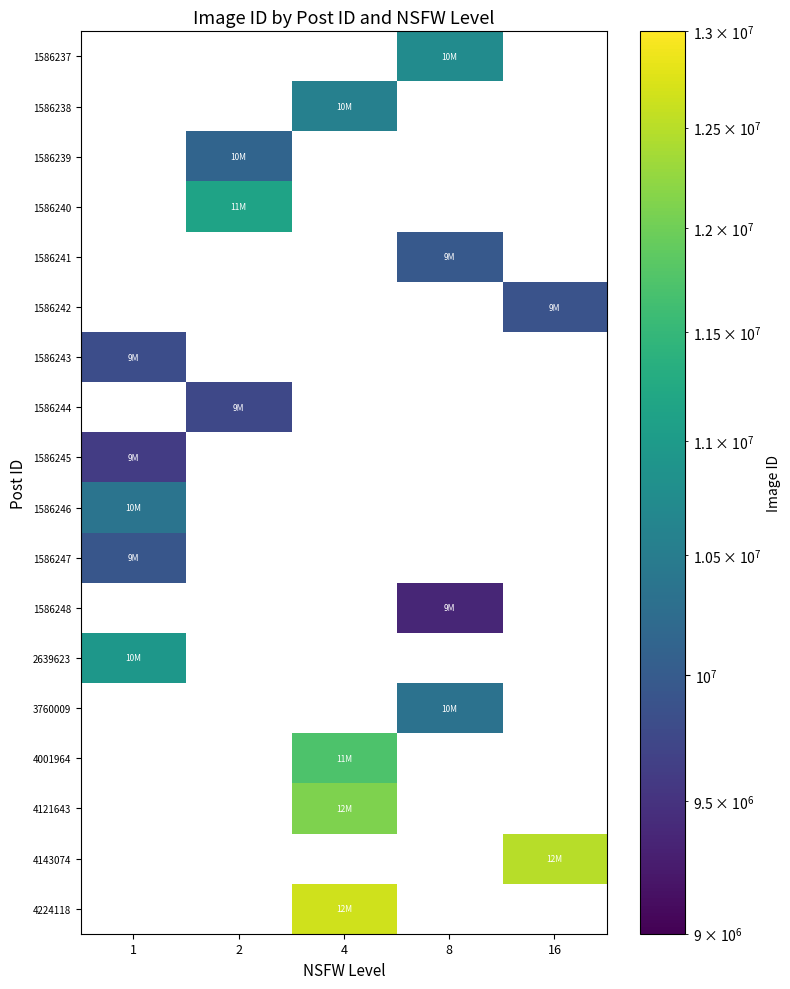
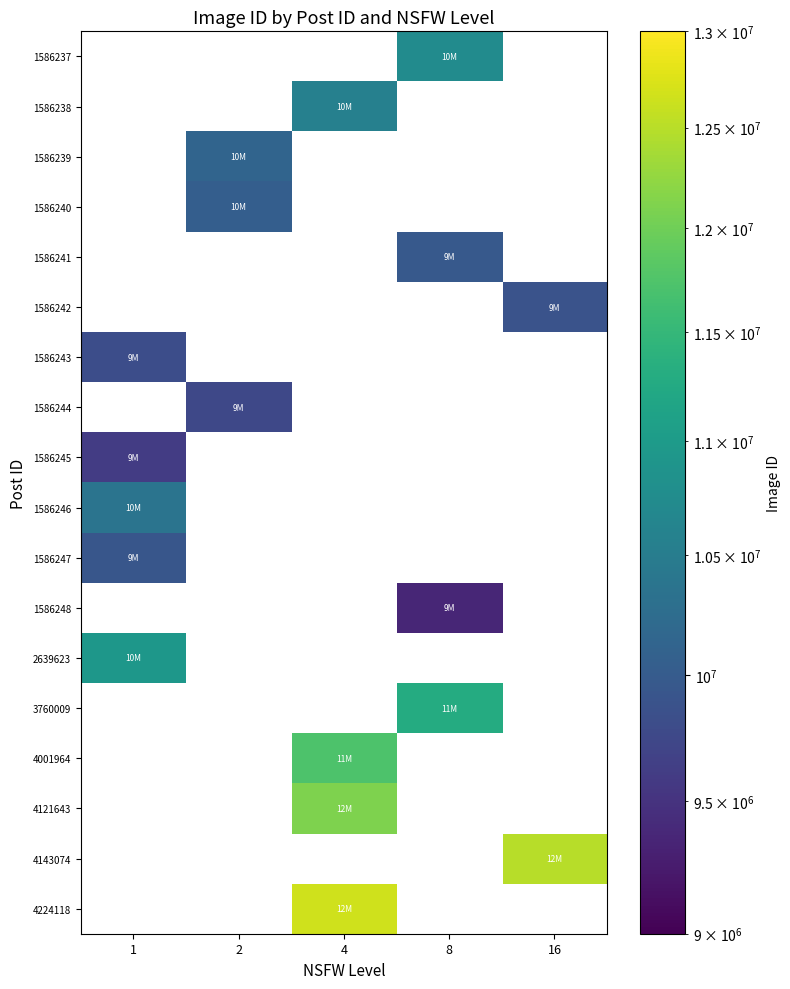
  {
    "1586237": {
      "8": "10M"
    },
    "1586238": {
      "4": "10M"
    },
    "1586239": {
      "2": "10M"
    },
    "1586240": {
-     "2": "11M"
+     "2": "10M"
    },
    "1586241": {
      "8": "9M"
    },
    "1586242": {
      "16": "9M"
    },
    "1586243": {
      "1": "9M"
    },
    "1586244": {
      "2": "9M"
    },
    "1586245": {
      "1": "9M"
    },
    "1586246": {
      "1": "10M"
    },
    "1586247": {
      "1": "9M"
    },
    "1586248": {
      "8": "9M"
    },
    "2639623": {
      "1": "10M"
    },
    "3760009": {
-     "8": "10M"
+     "8": "11M"
    },
    "4001964": {
      "4": "11M"
    },
    "4121643": {
      "4": "12M"
    },
    "4143074": {
      "16": "12M"
    },
    "4224118": {
      "4": "12M"
    }
  }
